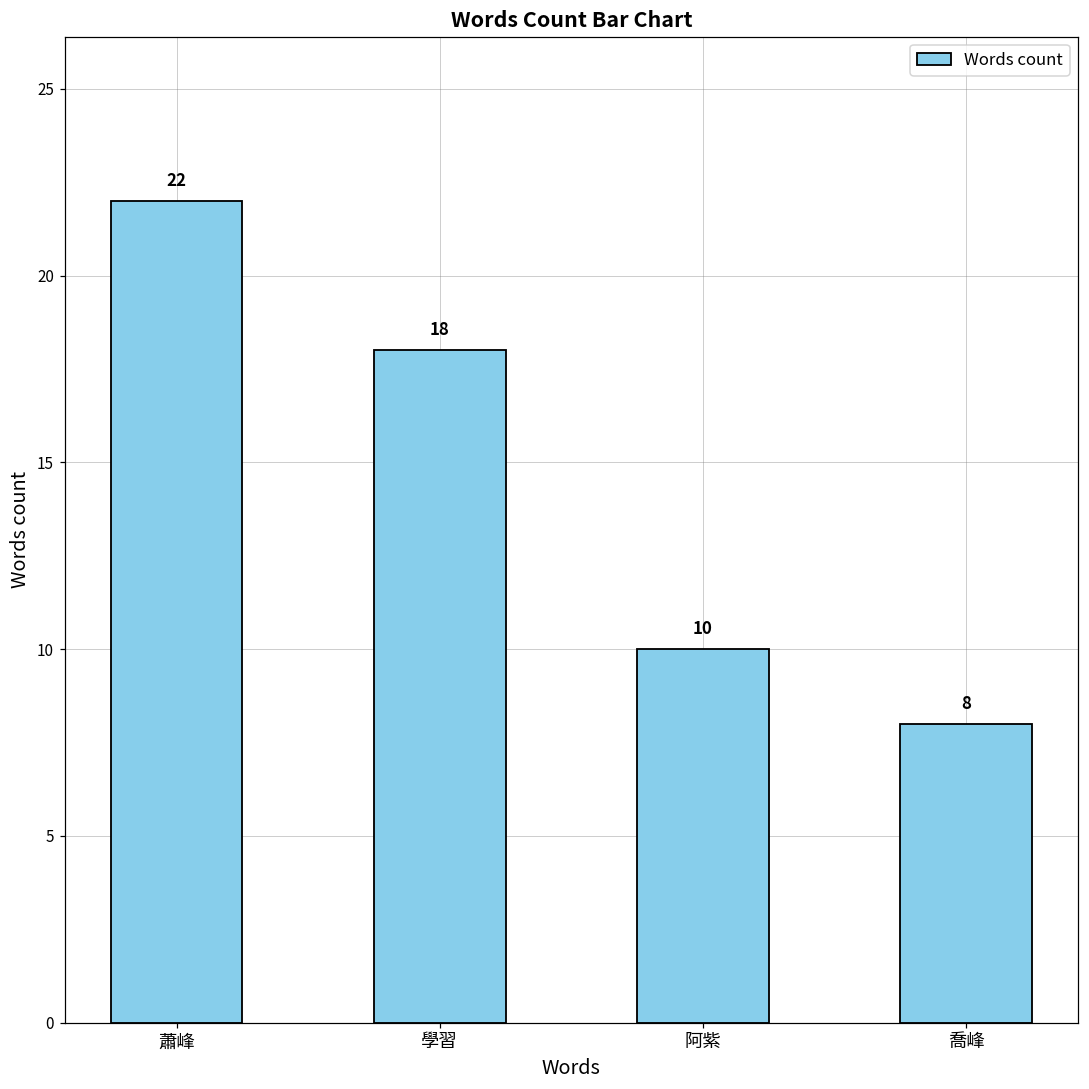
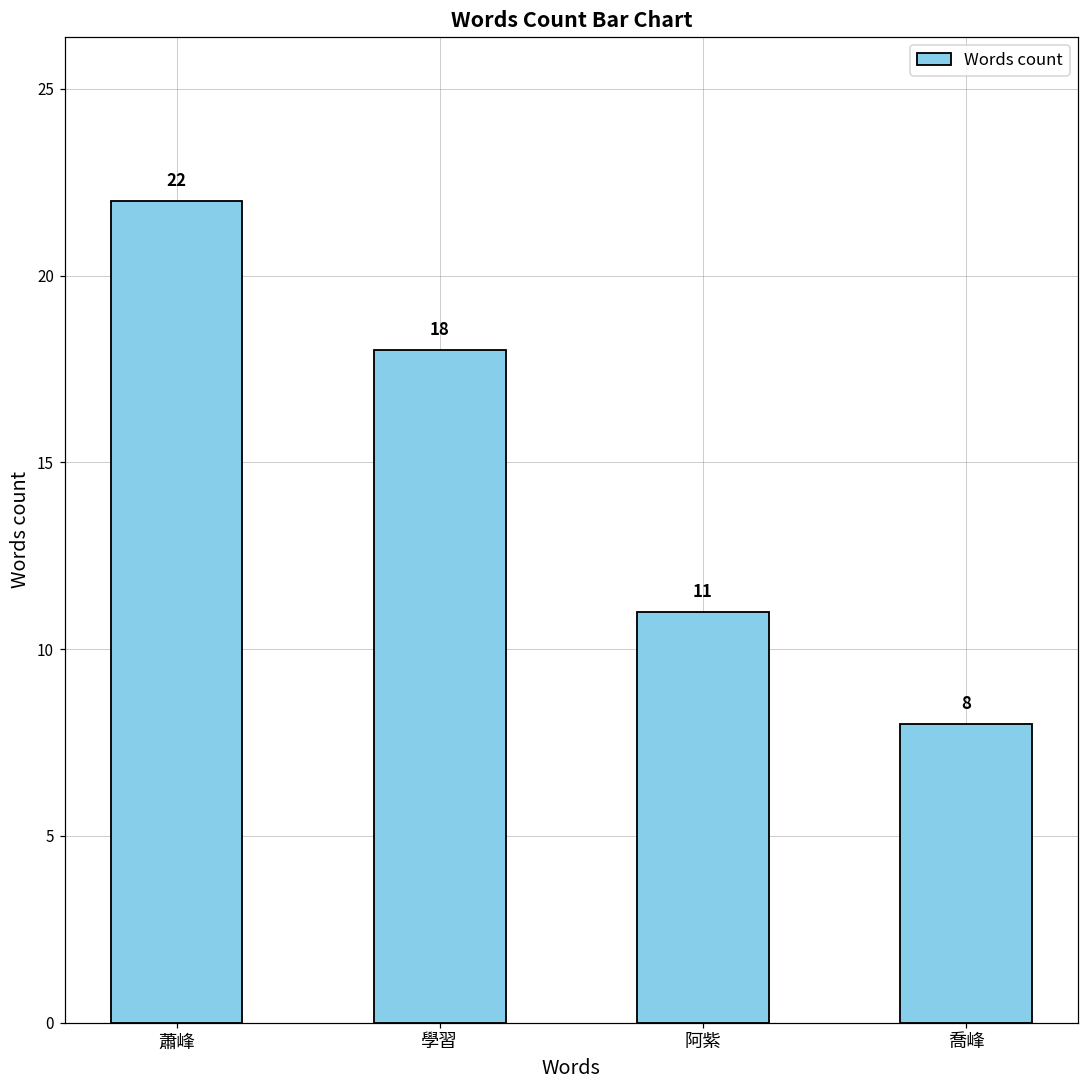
  {
    "蕭峰": 22,
    "學習": 18,
-   "阿紫": 10,
+   "阿紫": 11,
    "喬峰": 8
  }
